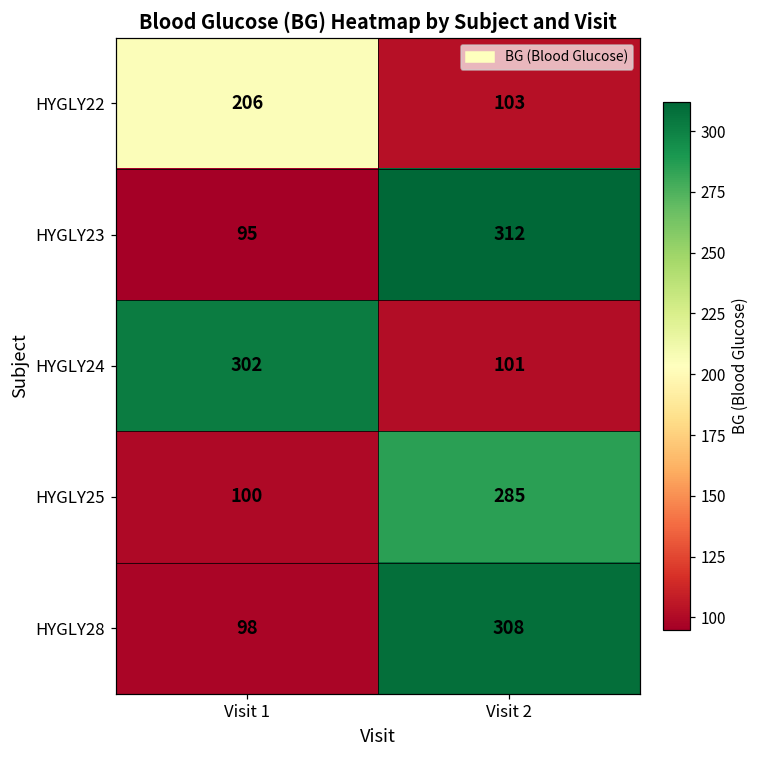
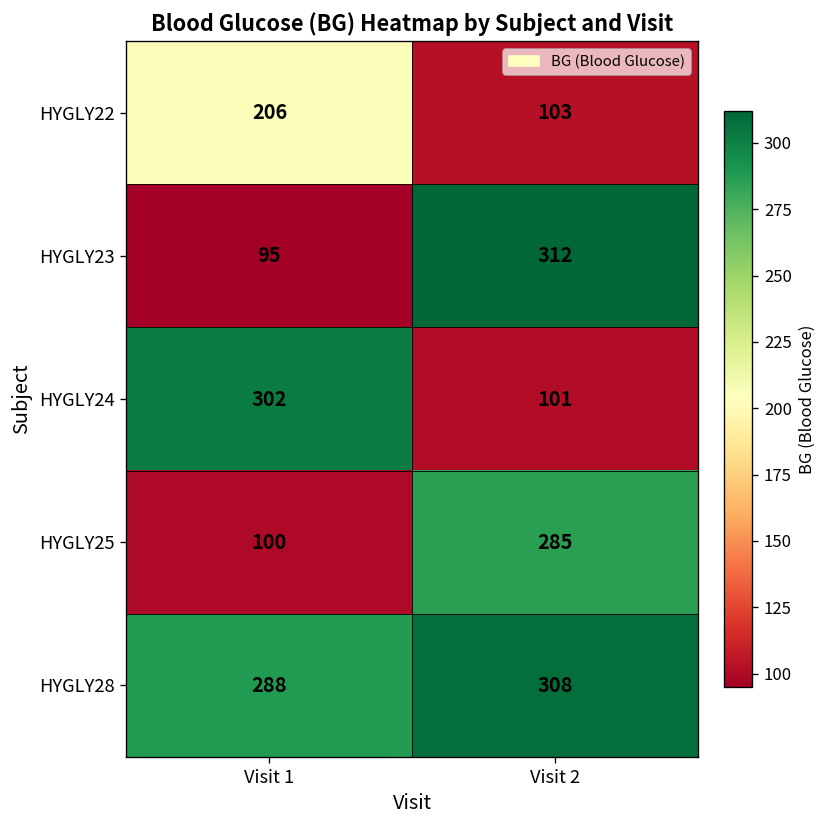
  {
    "HYGLY22": {
      "Visit 1": 206,
      "Visit 2": 103
    },
    "HYGLY23": {
      "Visit 1": 95,
      "Visit 2": 312
    },
    "HYGLY24": {
      "Visit 1": 302,
      "Visit 2": 101
    },
    "HYGLY25": {
      "Visit 1": 100,
      "Visit 2": 285
    },
    "HYGLY28": {
-     "Visit 1": 98,
+     "Visit 1": 288,
      "Visit 2": 308
    }
  }
